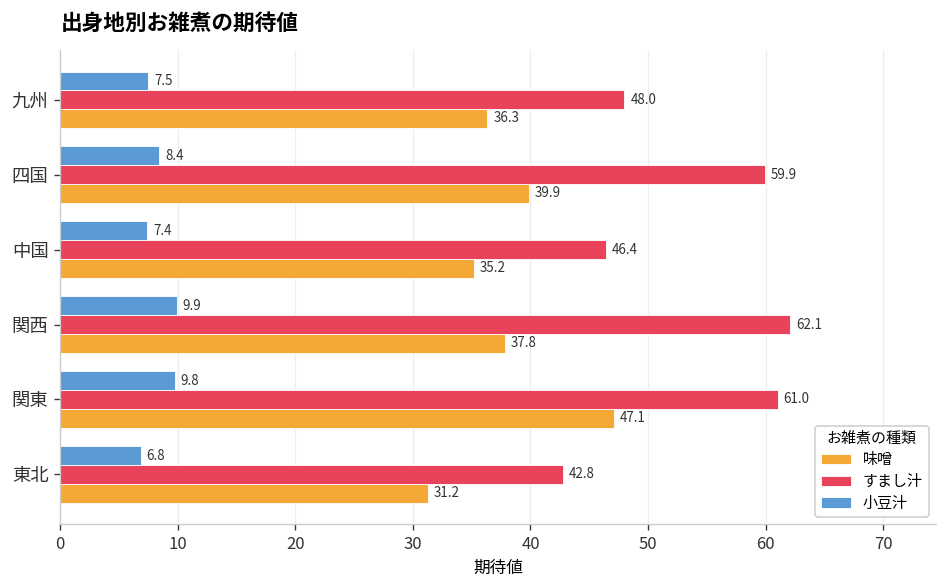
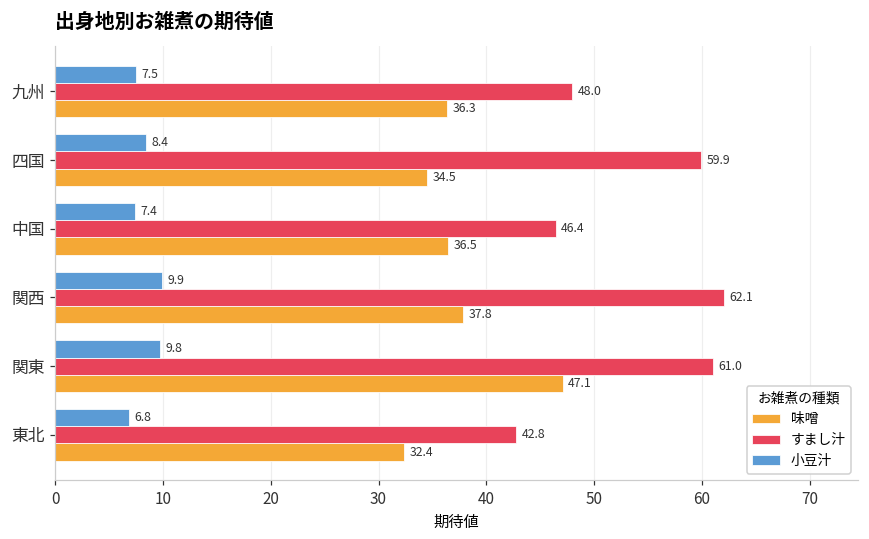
  {
    "味噌": {
      "九州": 36.3,
-     "四国": 39.9,
-     "中国": 35.2,
+     "四国": 34.5,
+     "中国": 36.5,
      "関西": 37.8,
      "関東": 47.1,
-     "東北": 31.2
+     "東北": 32.4
    },
    "すまし汁": {
      "九州": 48.0,
      "四国": 59.9,
      "中国": 46.4,
      "関西": 62.1,
      "関東": 61.0,
      "東北": 42.8
    },
    "小豆汁": {
      "九州": 7.5,
      "四国": 8.4,
      "中国": 7.4,
      "関西": 9.9,
      "関東": 9.8,
      "東北": 6.8
    }
  }
